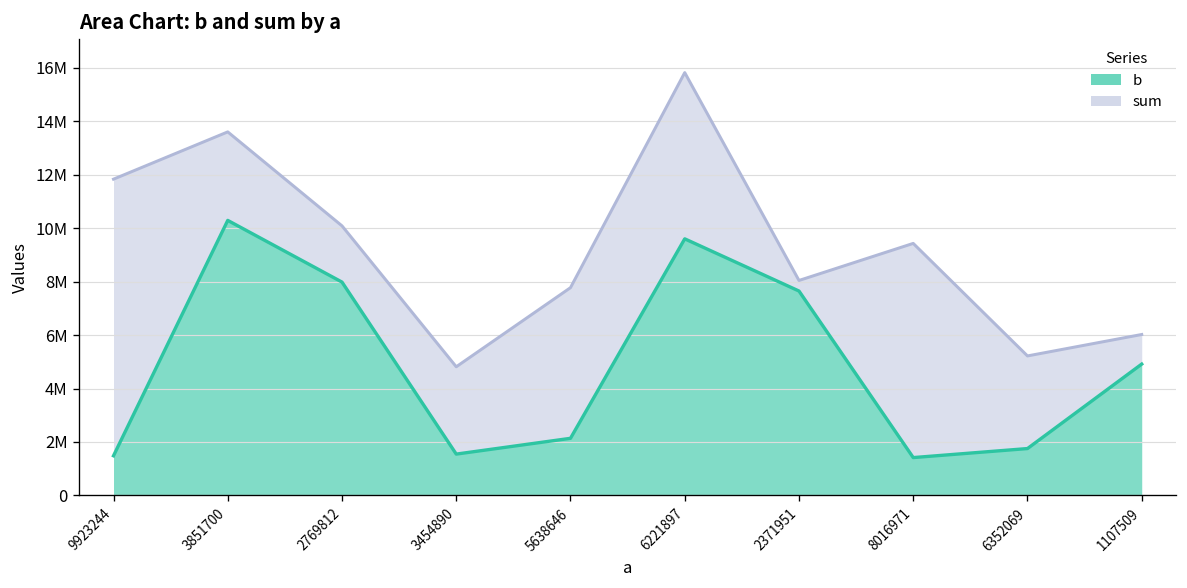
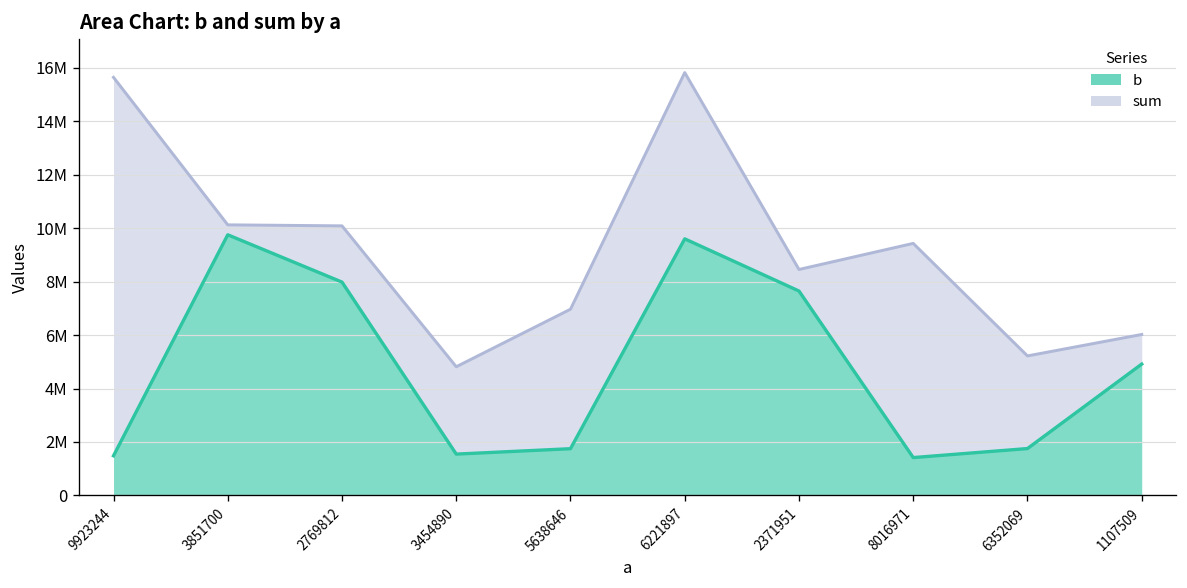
  {
    "sum": {
-     "9923244": 11800000,
-     "3851700": 13600000,
+     "9923244": 15600000,
+     "3851700": 10100000,
      "2769812": 10100000,
      "3454890": 4800000,
-     "5638646": 7800000,
+     "5638646": 7000000,
      "6221897": 15800000,
-     "2371951": 8000000,
+     "2371951": 8500000,
      "8016971": 9400000,
      "6352069": 5200000,
      "1107509": 6000000
    },
    "b": {
      "9923244": 1500000,
-     "3851700": 10300000,
+     "3851700": 9800000,
      "2769812": 8000000,
      "3454890": 1500000,
-     "5638646": 2100000,
+     "5638646": 1700000,
      "6221897": 9600000,
      "2371951": 7600000,
      "8016971": 1400000,
      "6352069": 1800000,
      "1107509": 4900000
    }
  }
